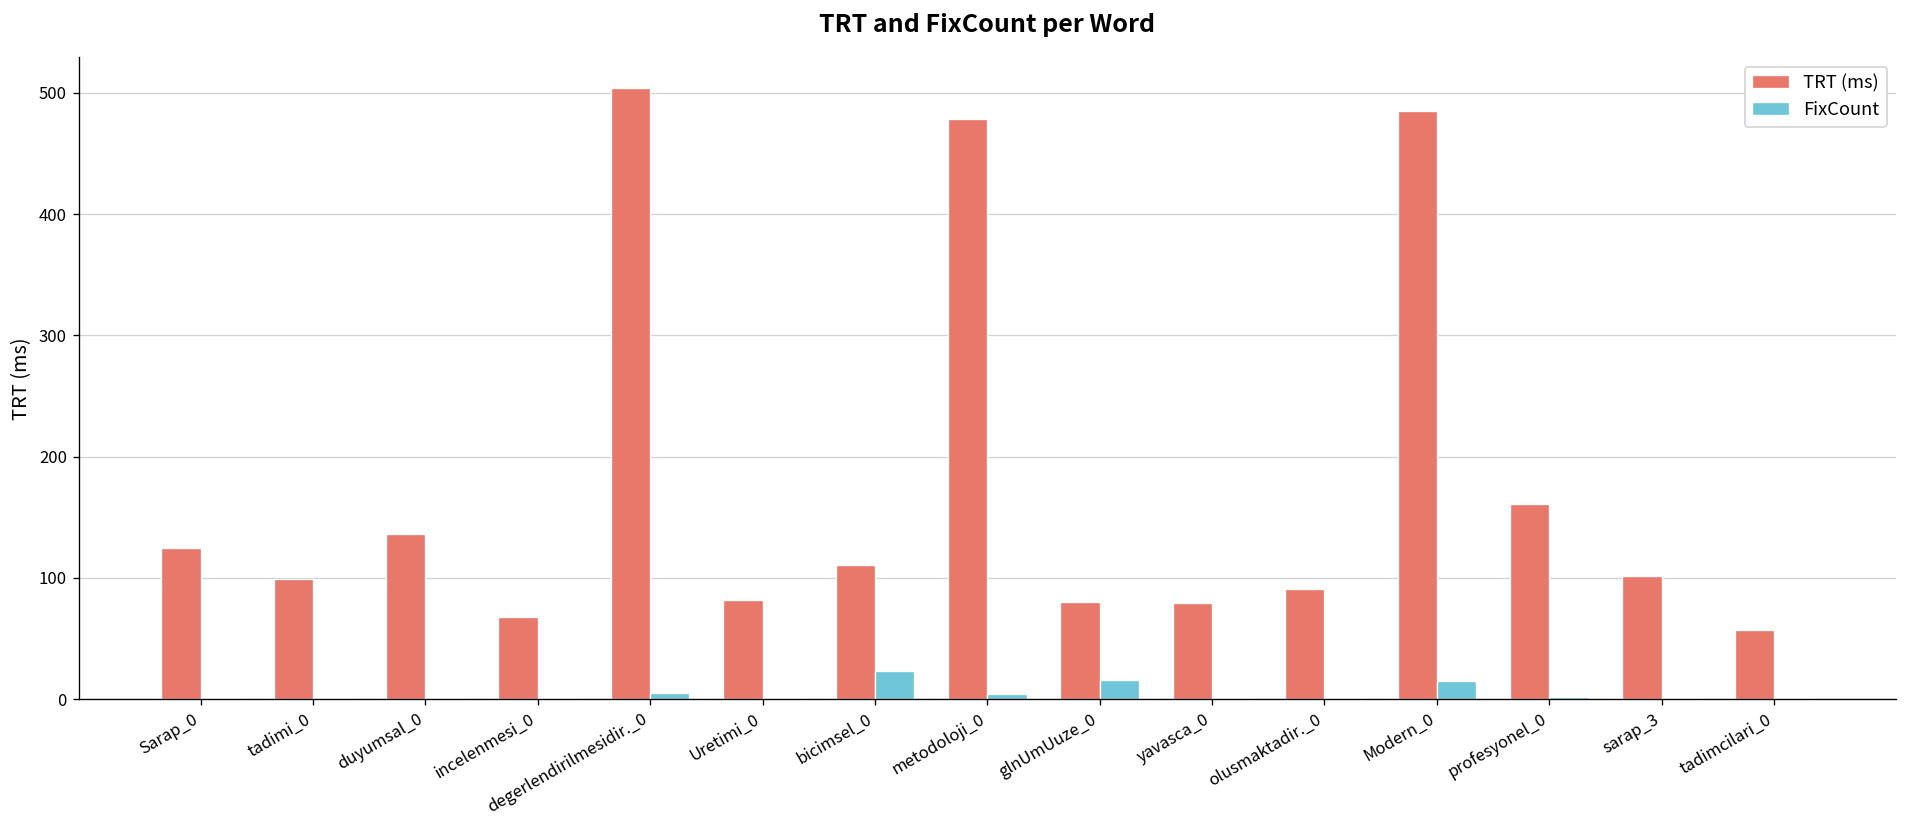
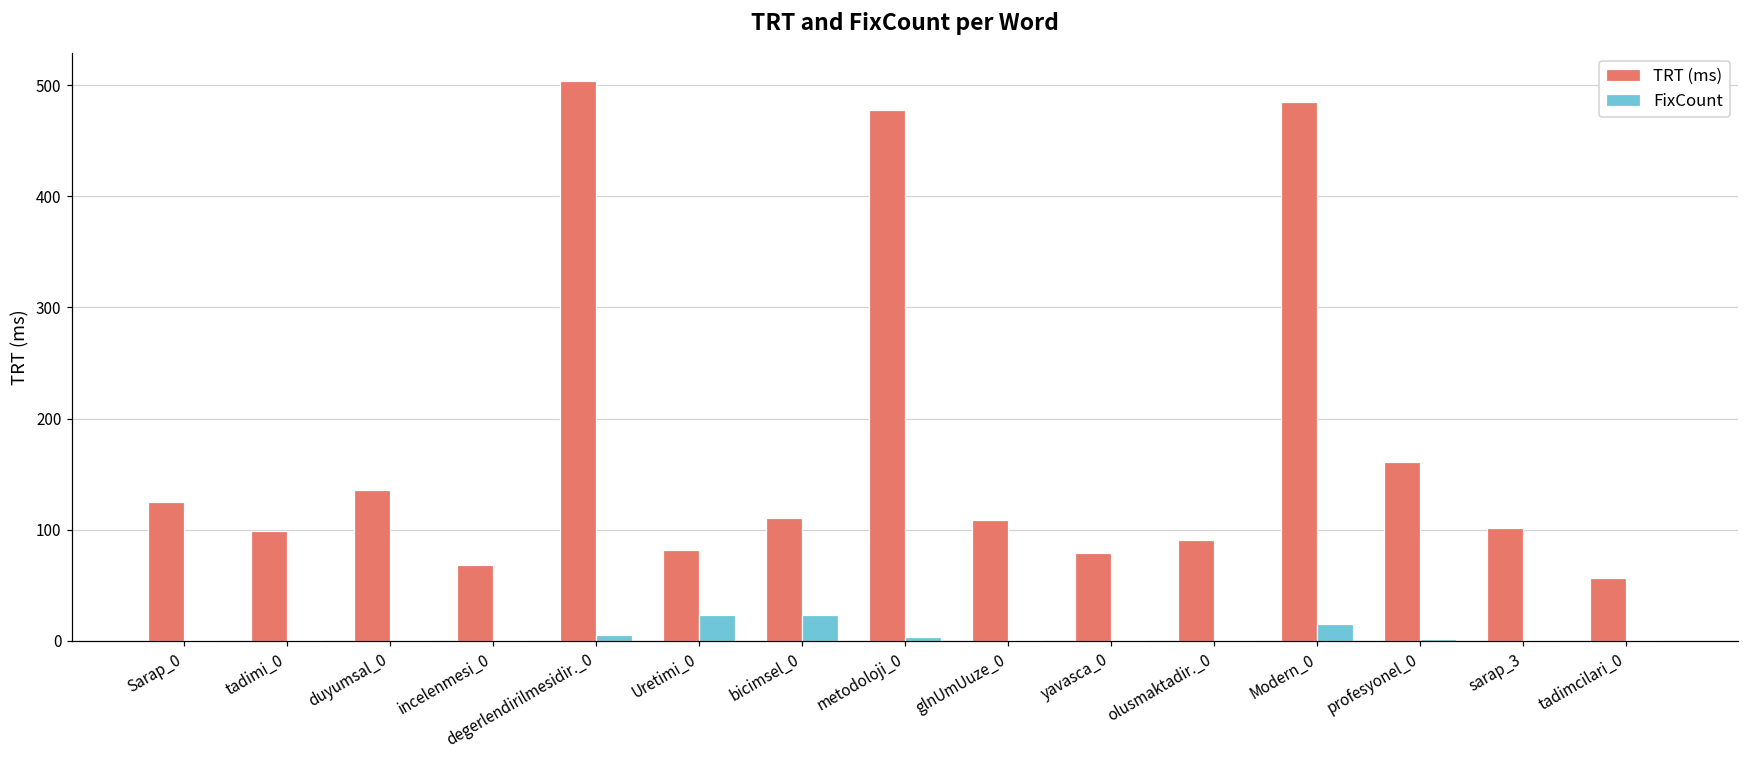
  {
    "TRT (ms)": {
      "Sarap_0": 125,
      "tadimi_0": 99,
      "duyumsal_0": 136,
      "incelenmesi_0": 68,
      "degerlendirilmesidir._0": 504,
      "Uretimi_0": 82,
      "bicimsel_0": 111,
      "metodoloji_0": 478,
-     "glnUmUuze_0": 80,
+     "glnUmUuze_0": 109,
      "yavasca_0": 79,
      "olusmaktadir._0": 91,
      "Modern_0": 485,
      "profesyonel_0": 161,
      "sarap_3": 102,
      "tadimcilari_0": 57
    },
    "FixCount": {
      "degerlendirilmesidir._0": 5,
-     "Uretimi_0": 1,
+     "Uretimi_0": 24,
      "bicimsel_0": 24,
      "metodoloji_0": 4,
-     "glnUmUuze_0": 16,
+     "glnUmUuze_0": 1,
      "Modern_0": 15
    }
  }
